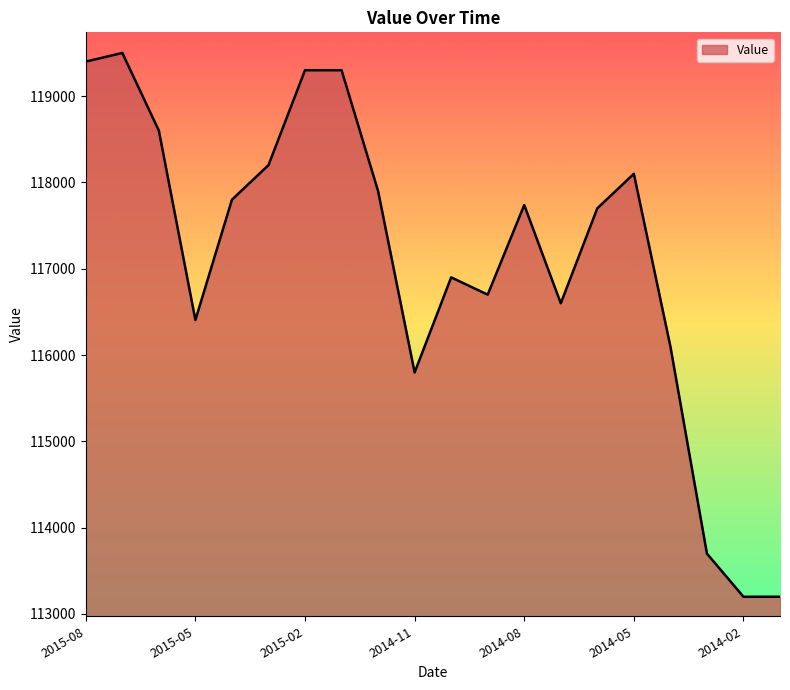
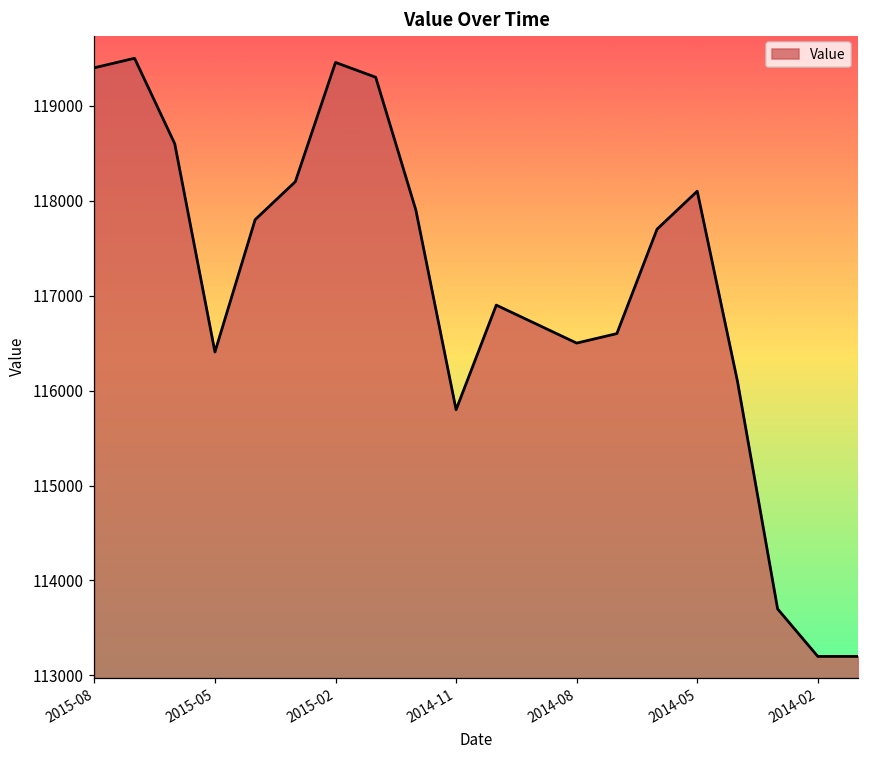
  {
    "2015-08": 119400,
    "2015-05": 116400,
-   "2015-02": 119300,
+   "2015-02": 119500,
    "2014-11": 115800,
-   "2014-08": 117700,
+   "2014-08": 116500,
    "2014-05": 118100,
    "2014-02": 113200
  }
